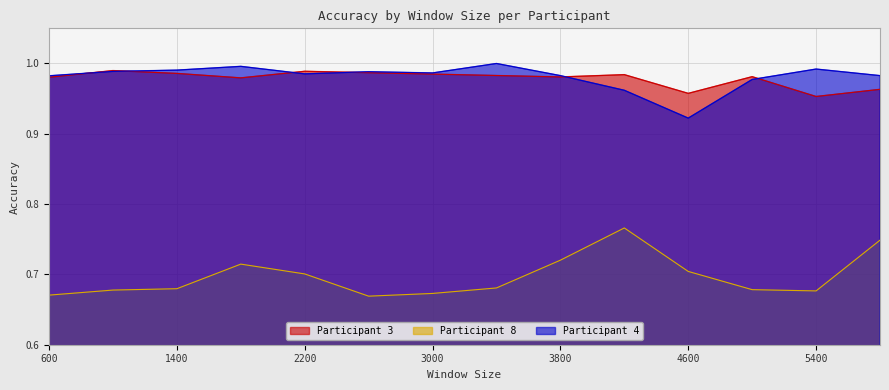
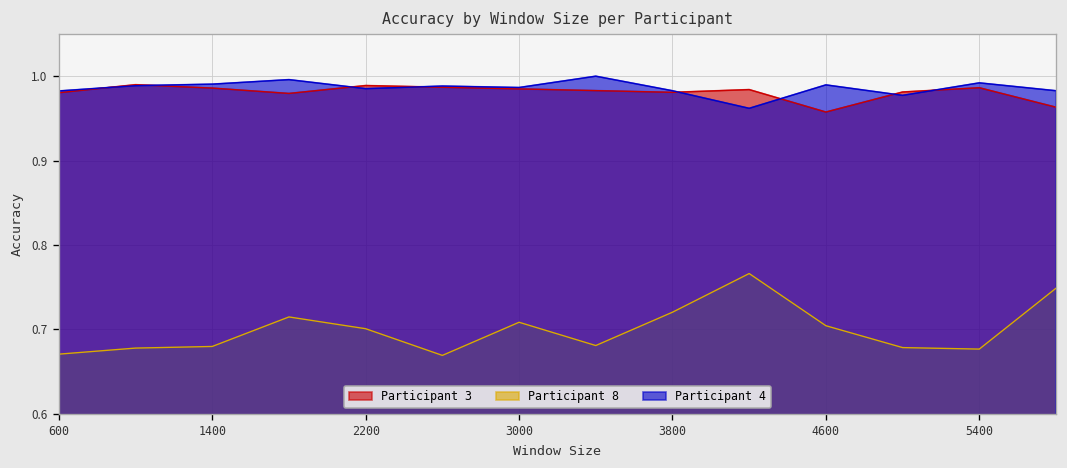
  {
    "Participant 3": {
      "1400": 0.99,
      "2200": 0.99,
      "4600": 0.96,
-     "5400": 0.95
+     "5400": 0.99
    },
    "Participant 8": {
      "600": 0.67,
      "1400": 0.68,
      "2200": 0.70,
-     "3000": 0.67,
+     "3000": 0.71,
      "3800": 0.72,
      "4600": 0.70,
      "5400": 0.68
    },
    "Participant 4": {
      "1400": 0.99,
      "2200": 0.99,
-     "4600": 0.92,
+     "4600": 0.99,
      "5400": 0.99
    }
  }
